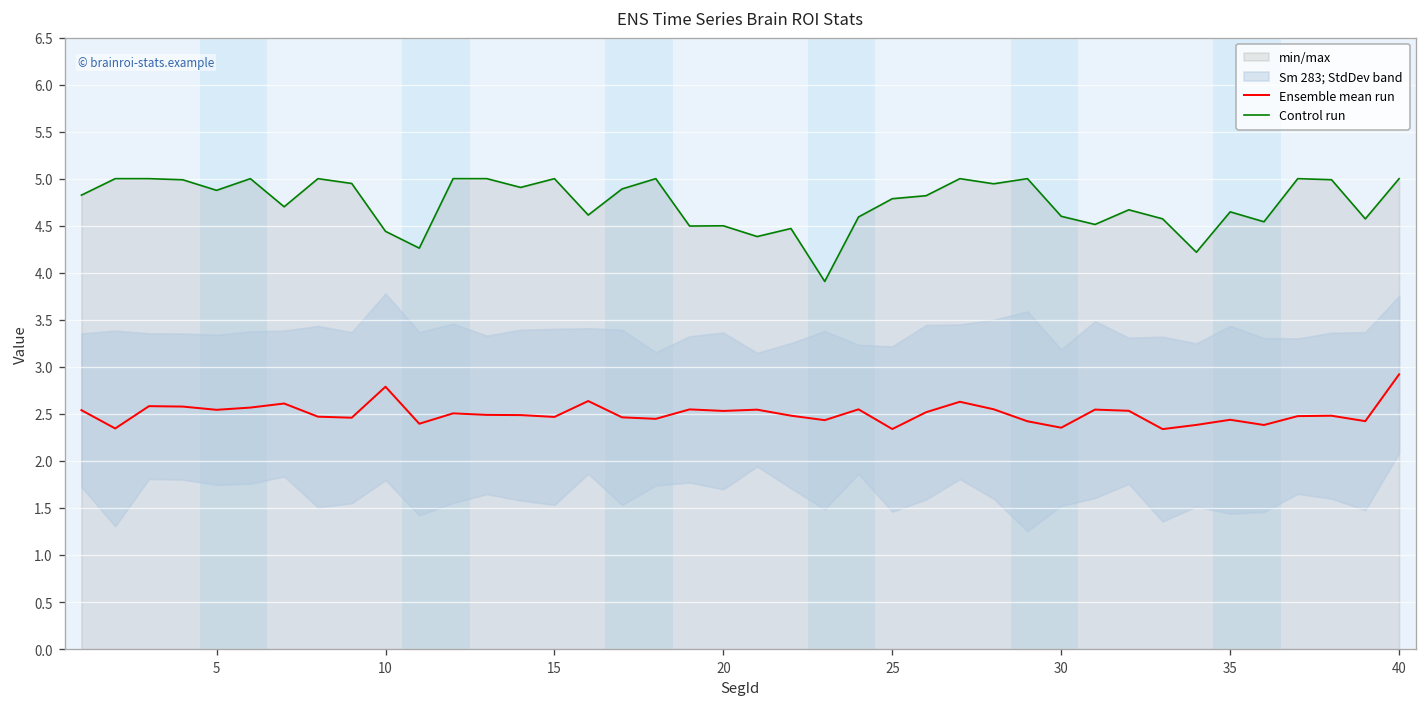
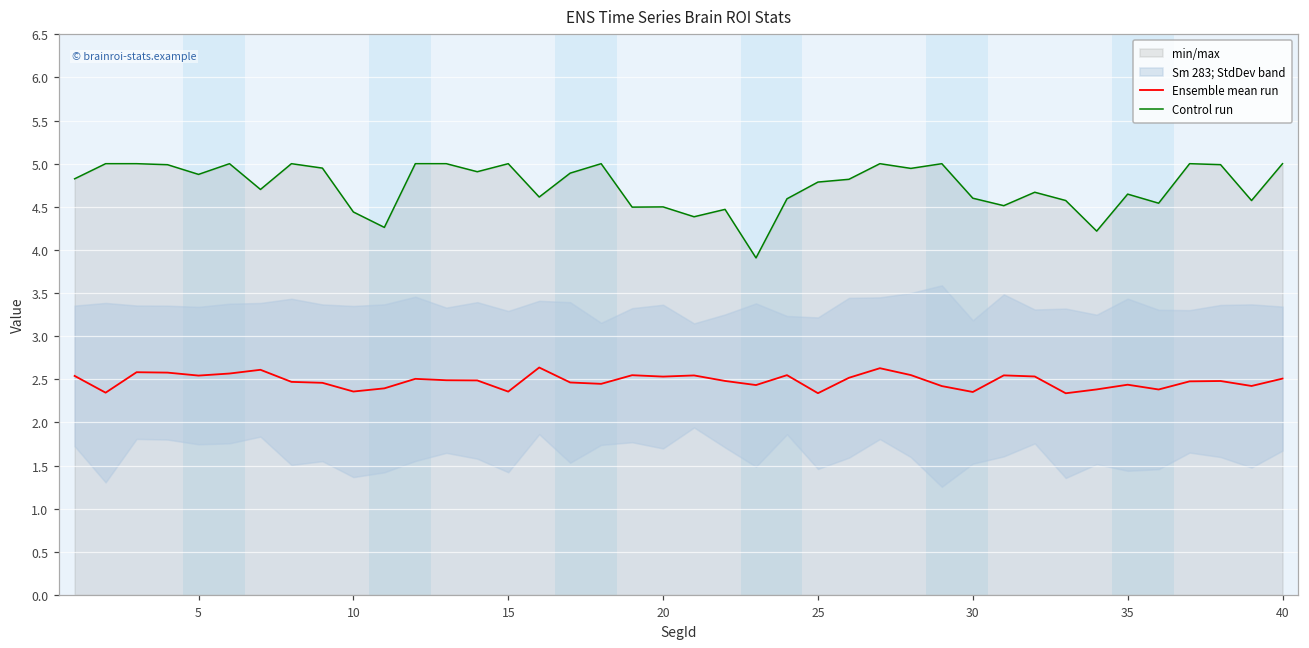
  {
    "Ensemble mean run": {
      "5": 2.5,
-     "10": 2.8,
-     "15": 2.5,
+     "10": 2.4,
+     "15": 2.4,
      "20": 2.5,
      "25": 2.3,
      "30": 2.4,
      "35": 2.4,
-     "40": 2.9
+     "40": 2.5
    }
  }
